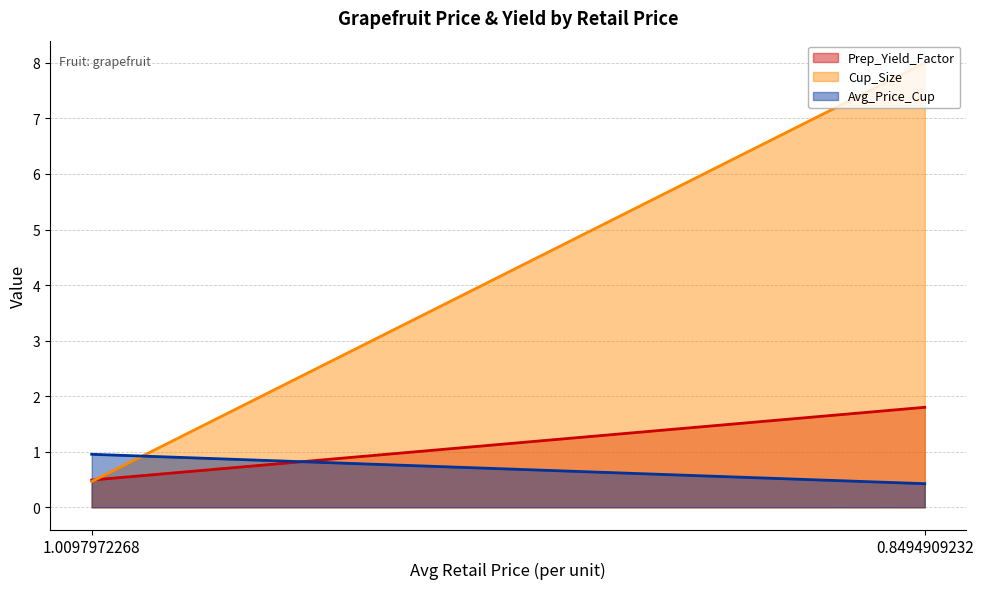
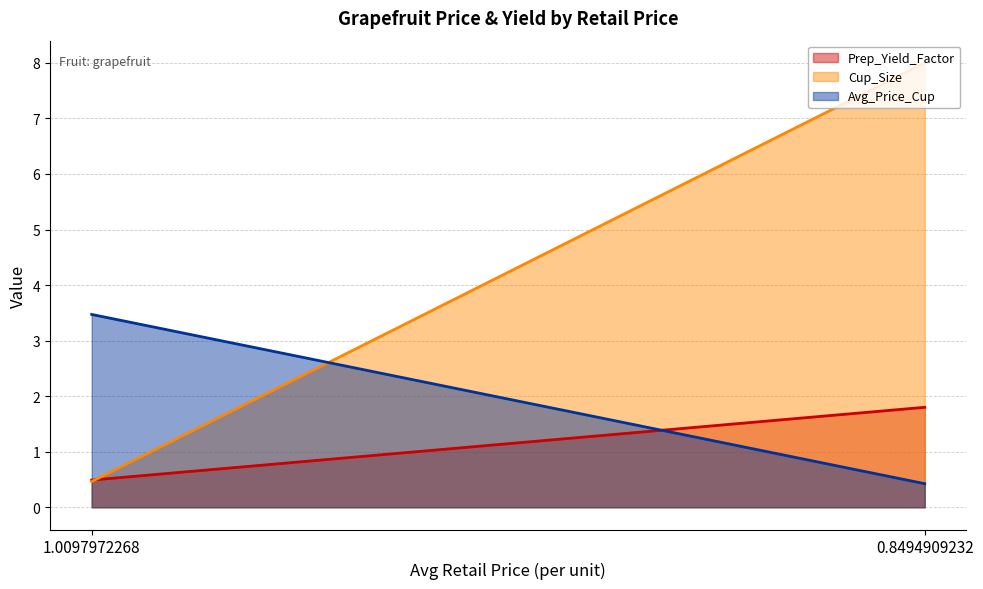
  {
    "Prep_Yield_Factor": {
      "0.8494909232": 1.8
    },
    "Avg_Price_Cup": {
-     "1.0097972268": 1.0,
+     "1.0097972268": 3.5,
      "0.8494909232": 0.4
    }
  }
